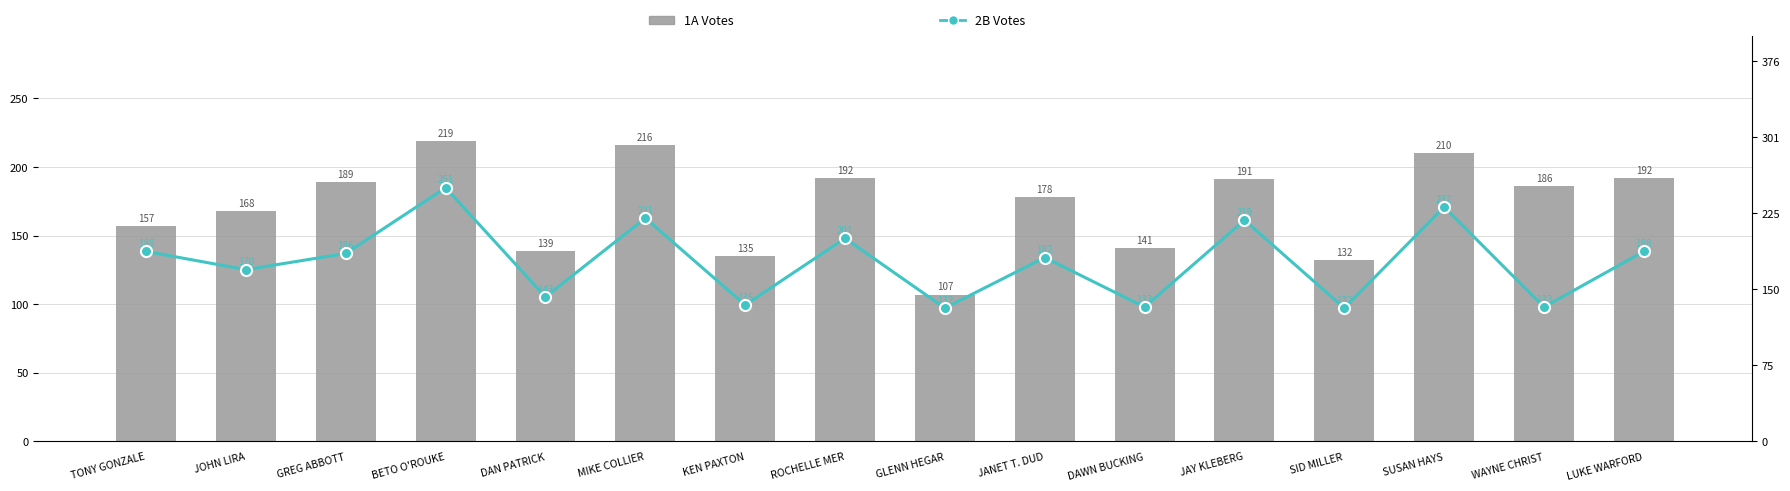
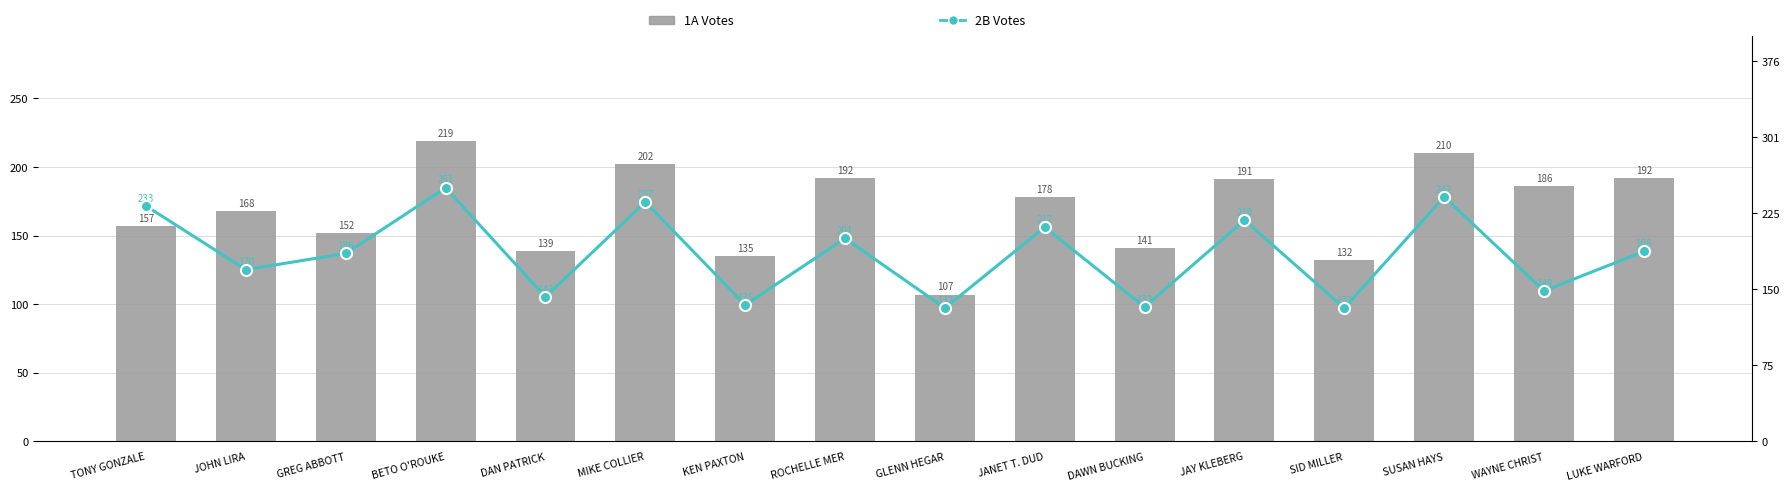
  {
    "1A Votes": {
      "TONY GONZALE": 157,
      "JOHN LIRA": 168,
-     "GREG ABBOTT": 189,
+     "GREG ABBOTT": 152,
      "BETO O'ROUKE": 219,
      "DAN PATRICK": 139,
-     "MIKE COLLIER": 216,
+     "MIKE COLLIER": 202,
      "KEN PAXTON": 135,
      "ROCHELLE MER": 192,
      "GLENN HEGAR": 107,
      "JANET T. DUD": 178,
      "DAWN BUCKING": 141,
      "JAY KLEBERG": 191,
      "SID MILLER": 132,
      "SUSAN HAYS": 210,
      "WAYNE CHRIST": 186,
      "LUKE WARFORD": 192
    },
    "2B Votes": {
-     "TONY GONZALE": 188,
+     "TONY GONZALE": 233,
      "JOHN LIRA": 170,
      "GREG ABBOTT": 186,
      "BETO O'ROUKE": 251,
      "DAN PATRICK": 143,
-     "MIKE COLLIER": 221,
+     "MIKE COLLIER": 237,
      "ROCHELLE MER": 201,
      "GLENN HEGAR": 132,
-     "JANET T. DUD": 182,
+     "JANET T. DUD": 212,
      "DAWN BUCKING": 133,
      "JAY KLEBERG": 219,
-     "SUSAN HAYS": 232,
-     "WAYNE CHRIST": 133,
+     "SUSAN HAYS": 242,
+     "WAYNE CHRIST": 149,
      "LUKE WARFORD": 188
    }
  }
